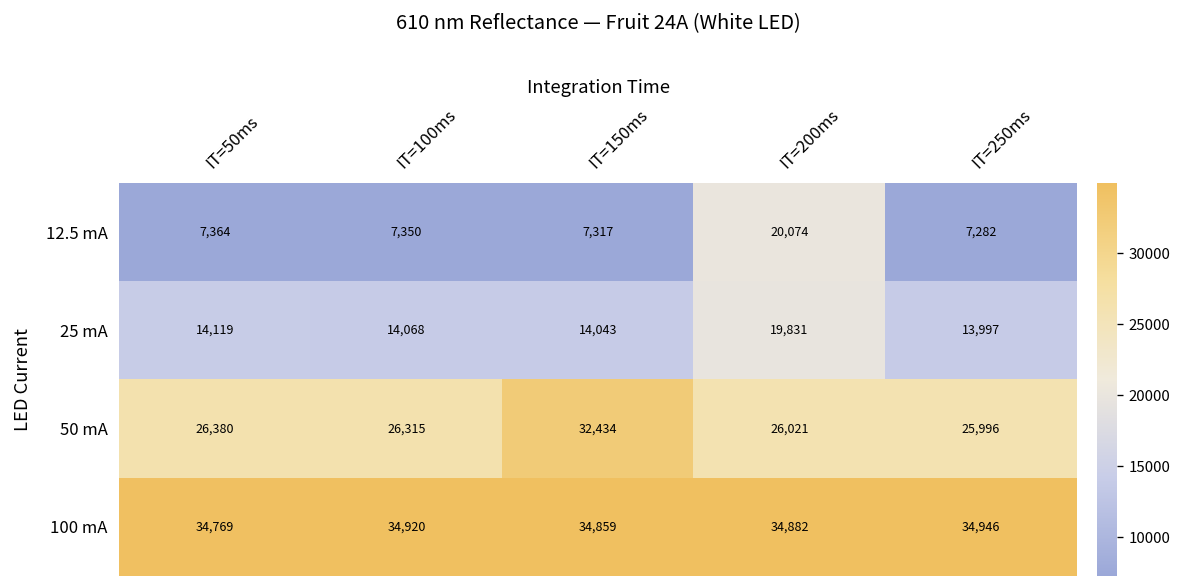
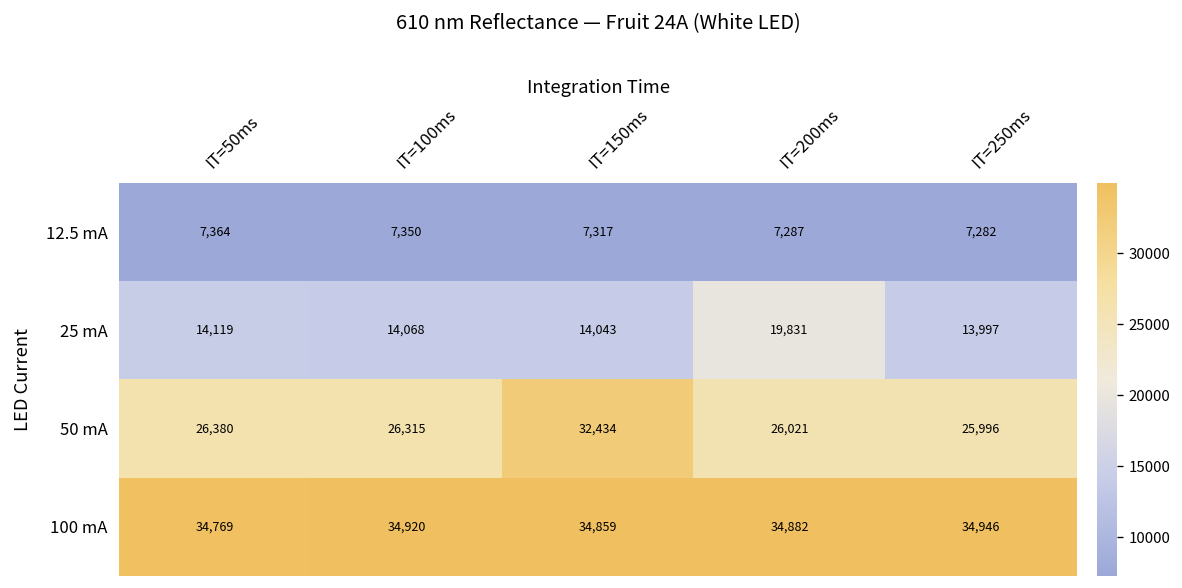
  {
    "12.5 mA": {
      "IT=50ms": "7,364",
      "IT=100ms": "7,350",
      "IT=150ms": "7,317",
-     "IT=200ms": "20,074",
+     "IT=200ms": "7,287",
      "IT=250ms": "7,282"
    },
    "25 mA": {
      "IT=50ms": "14,119",
      "IT=100ms": "14,068",
      "IT=150ms": "14,043",
      "IT=200ms": "19,831",
      "IT=250ms": "13,997"
    },
    "50 mA": {
      "IT=50ms": "26,380",
      "IT=100ms": "26,315",
      "IT=150ms": "32,434",
      "IT=200ms": "26,021",
      "IT=250ms": "25,996"
    },
    "100 mA": {
      "IT=50ms": "34,769",
      "IT=100ms": "34,920",
      "IT=150ms": "34,859",
      "IT=200ms": "34,882",
      "IT=250ms": "34,946"
    }
  }
